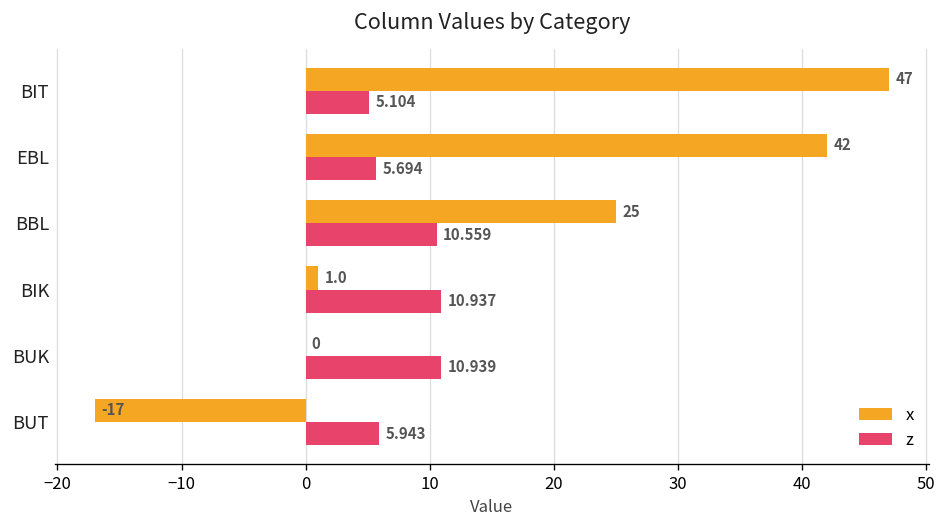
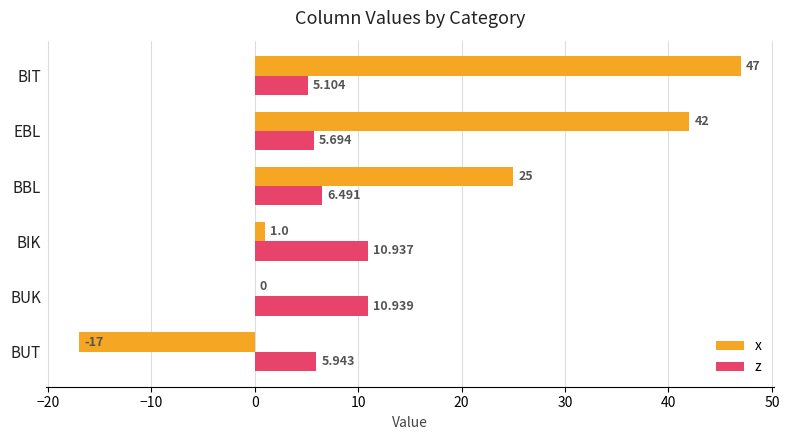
  {
    "x": {
      "BIT": 47,
      "EBL": 42,
      "BBL": 25,
      "BIK": 1.0,
      "BUK": 0,
      "BUT": -17
    },
    "z": {
      "BIT": 5.104,
      "EBL": 5.694,
-     "BBL": 10.559,
+     "BBL": 6.491,
      "BIK": 10.937,
      "BUK": 10.939,
      "BUT": 5.943
    }
  }
